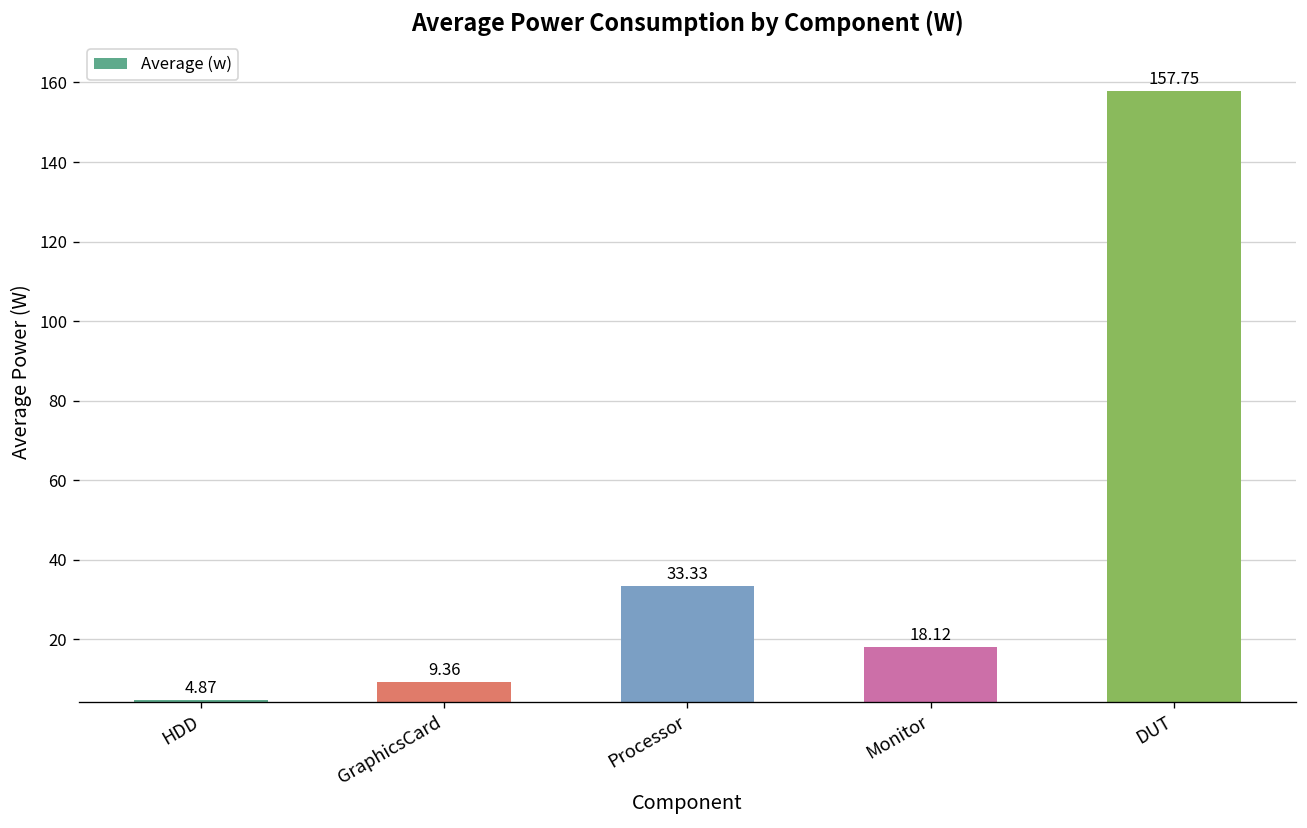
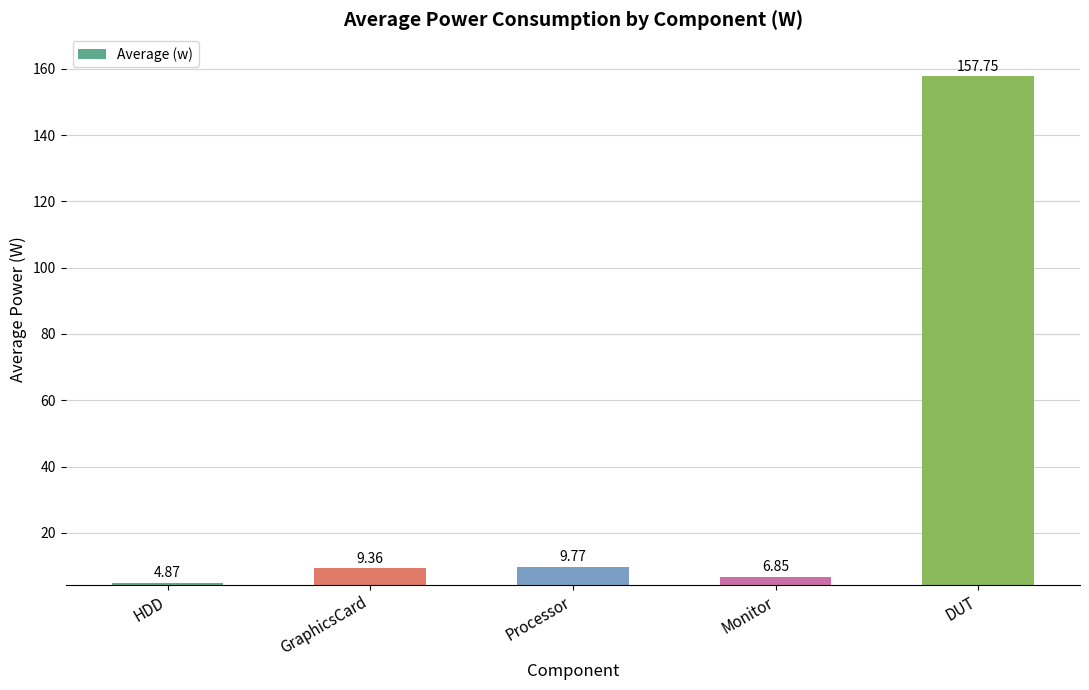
  {
    "HDD": 4.87,
    "GraphicsCard": 9.36,
-   "Processor": 33.33,
-   "Monitor": 18.12,
+   "Processor": 9.77,
+   "Monitor": 6.85,
    "DUT": 157.75
  }
